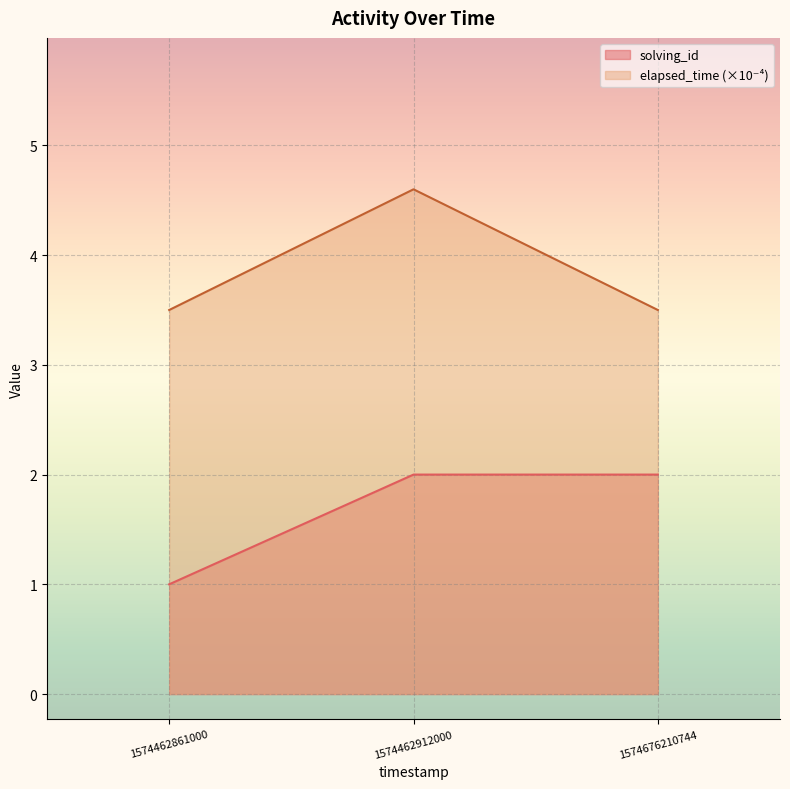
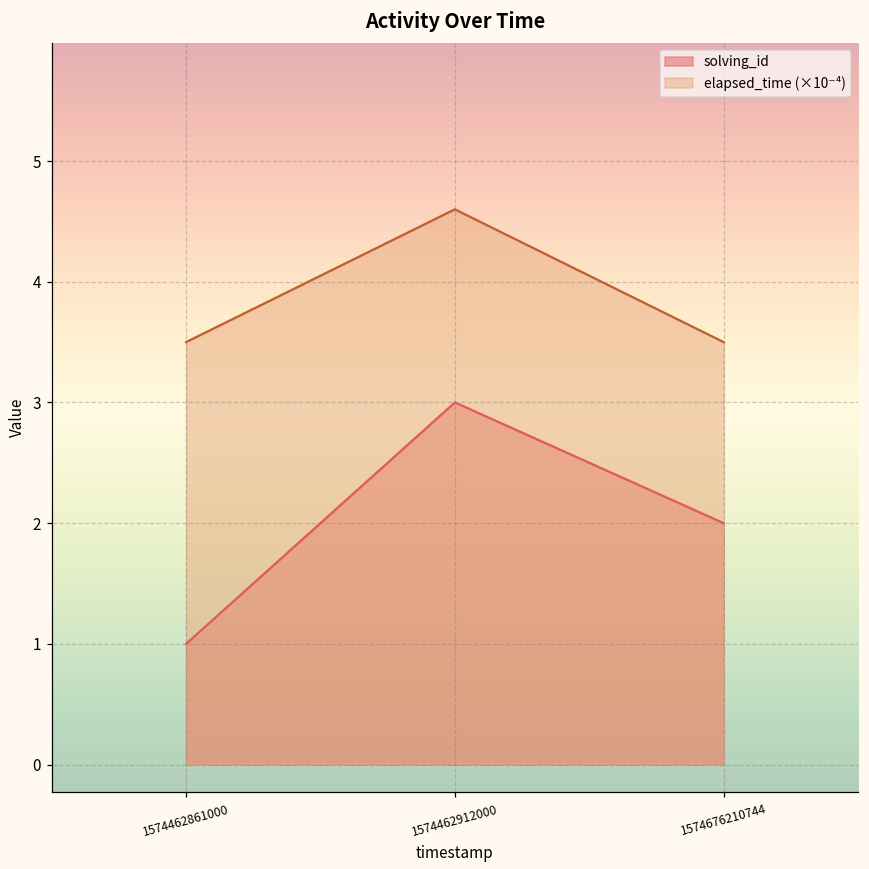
  {
    "solving_id": {
      "1574462861000": 1,
-     "1574462912000": 2,
+     "1574462912000": 3,
      "1574676210744": 2
    },
    "elapsed_time (×10⁻⁴)": {
      "1574462861000": 3.50,
      "1574462912000": 4.60,
      "1574676210744": 3.50
    }
  }
